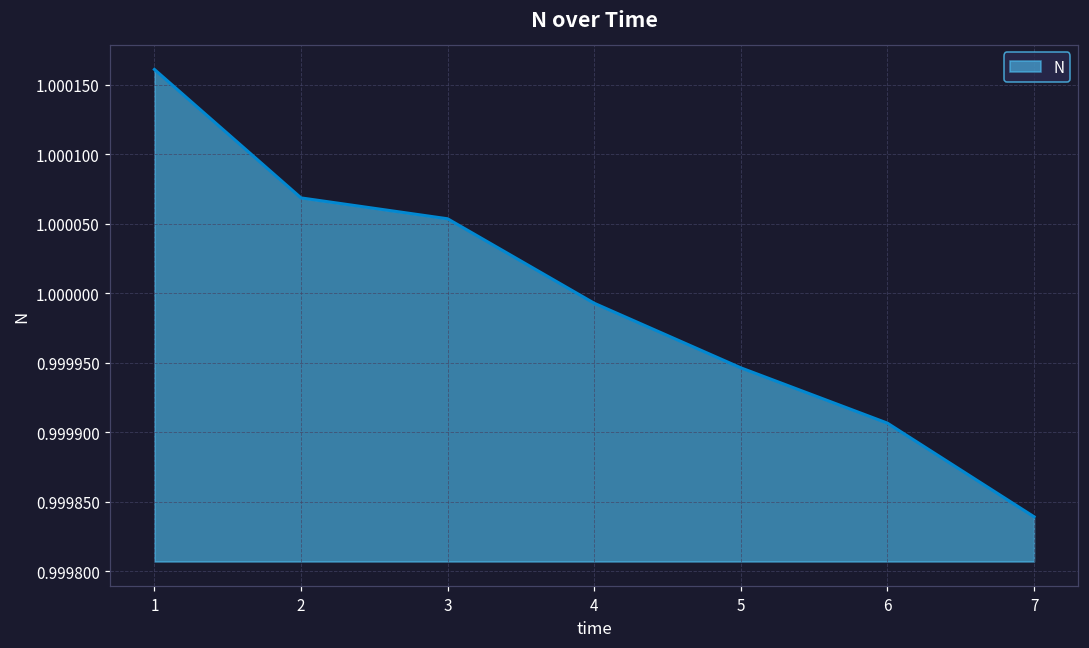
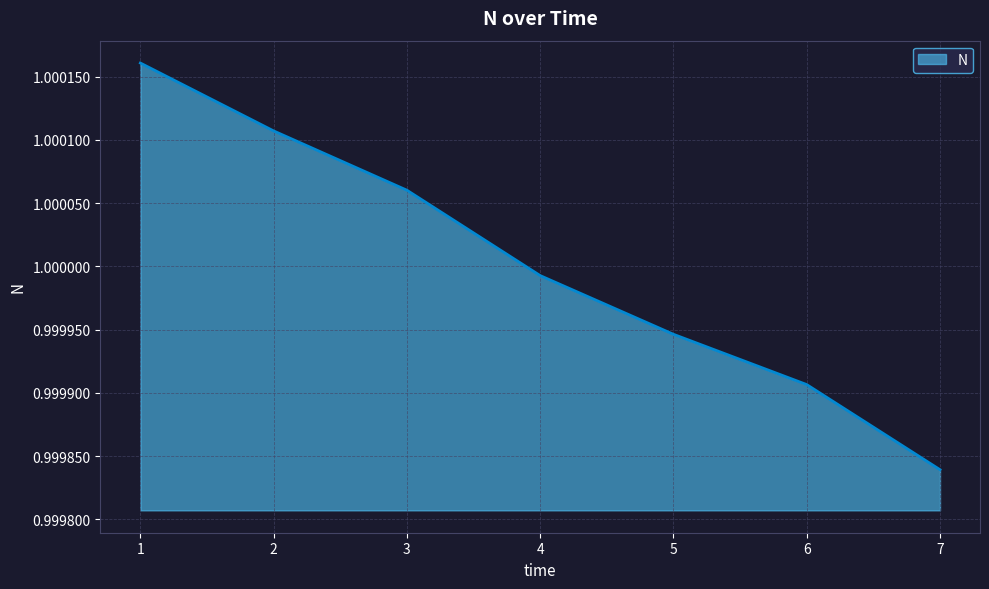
  {
    "1": 1.000161,
-   "2": 1.000069,
-   "3": 1.000054,
+   "2": 1.000107,
+   "3": 1.000060,
    "4": 0.999993,
    "5": 0.999946,
    "6": 0.999907,
    "7": 0.999839
  }
